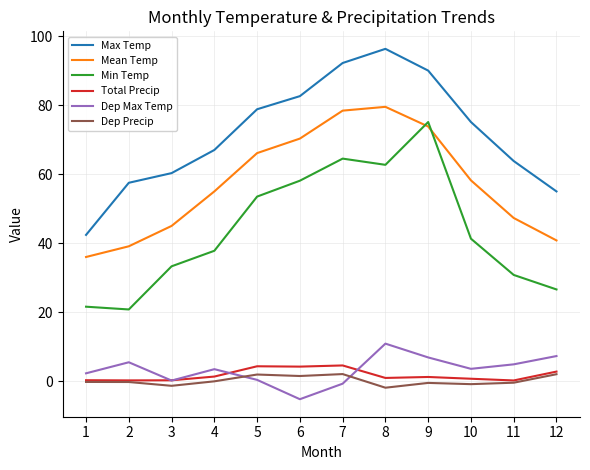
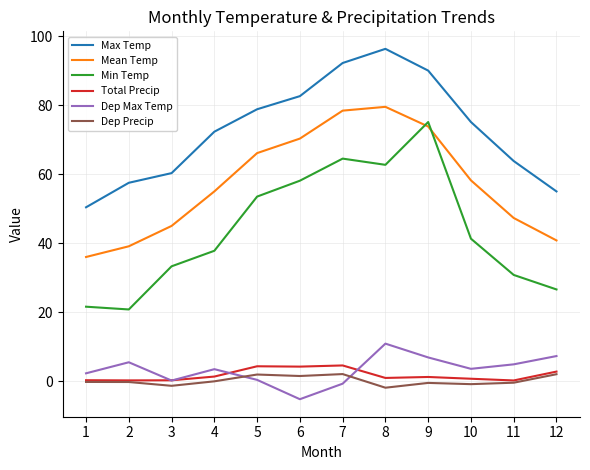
  {
    "Max Temp": {
-     "1": 42,
+     "1": 50,
      "2": 58,
      "3": 60,
-     "4": 67,
+     "4": 72,
      "5": 79,
      "6": 83,
      "7": 92,
      "8": 96,
      "9": 90,
      "10": 75,
      "11": 64,
      "12": 55
    },
    "Mean Temp": {
      "1": 36,
      "2": 39,
      "3": 45,
      "4": 55,
      "5": 66,
      "6": 70,
      "7": 78,
      "8": 80,
      "9": 74,
      "10": 58,
      "11": 47,
      "12": 41
    },
    "Min Temp": {
      "1": 22,
      "2": 21,
      "3": 33,
      "4": 38,
      "5": 54,
      "6": 58,
      "7": 65,
      "8": 63,
      "9": 75,
      "10": 41,
      "11": 31,
      "12": 27
    },
    "Total Precip": {
      "4": 1,
      "5": 4,
      "6": 4,
      "7": 5,
      "8": 1,
      "9": 1,
      "10": 1,
      "12": 3
    },
    "Dep Max Temp": {
      "1": 2,
      "2": 6,
      "4": 4,
      "5": 0,
      "6": -5,
      "7": -1,
      "8": 11,
      "9": 7,
      "10": 4,
      "11": 5,
      "12": 7
    },
    "Dep Precip": {
      "3": -1,
      "4": 0,
      "5": 2,
      "6": 2,
      "7": 2,
      "8": -2,
      "9": 0,
      "10": -1,
      "12": 2
    }
  }
